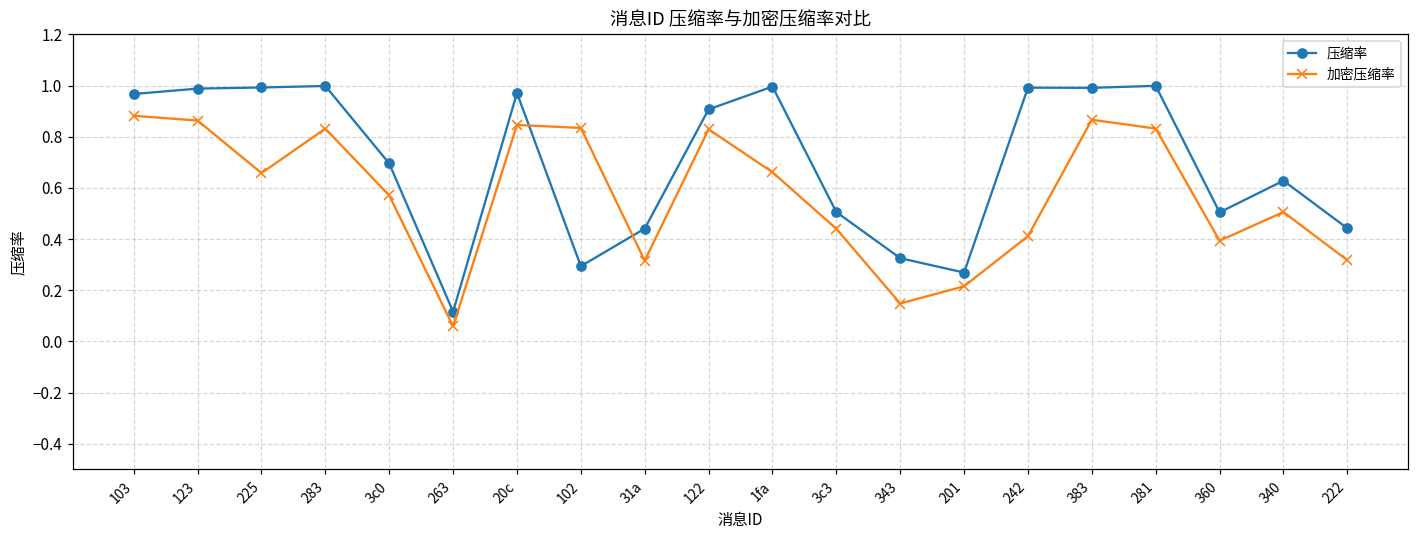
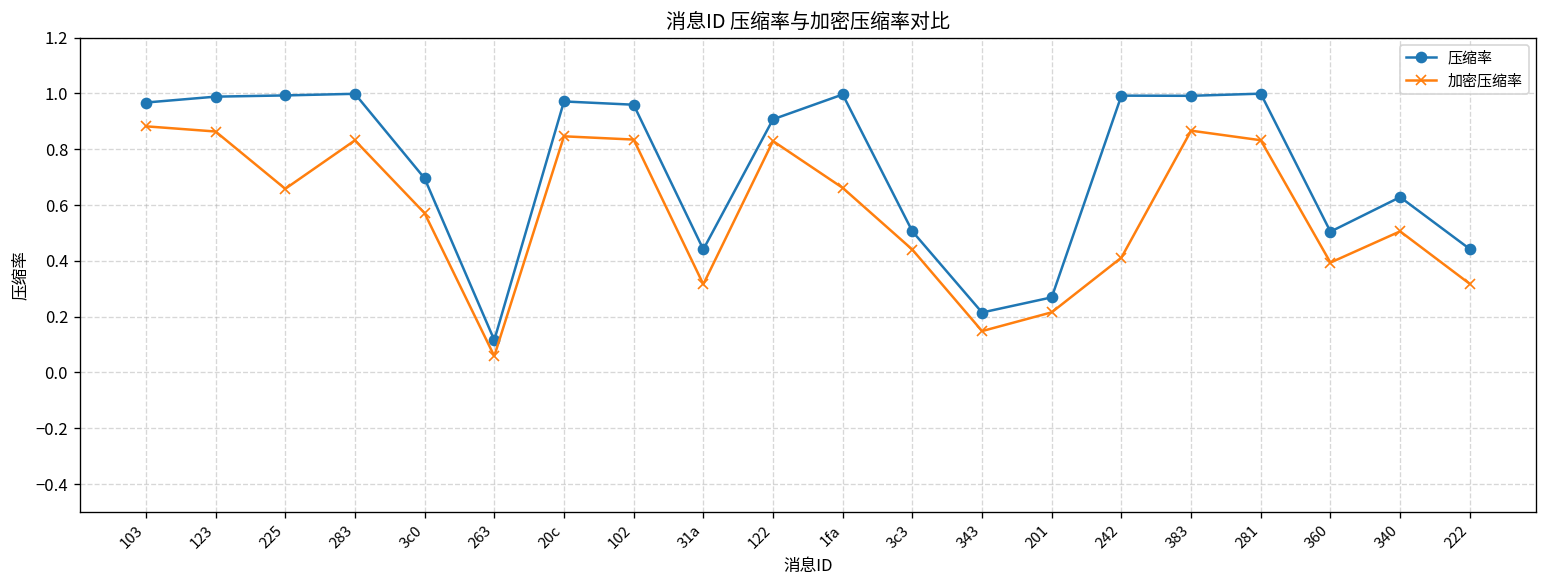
  {
    "压缩率": {
      "103": 0.97,
      "123": 0.99,
      "225": 0.99,
      "283": 1.00,
      "3c0": 0.70,
      "263": 0.12,
      "20c": 0.97,
-     "102": 0.29,
+     "102": 0.96,
      "31a": 0.44,
      "122": 0.91,
      "1fa": 1.00,
      "3c3": 0.51,
-     "343": 0.33,
+     "343": 0.21,
      "201": 0.27,
      "242": 0.99,
      "383": 0.99,
      "281": 1.00,
      "360": 0.50,
      "340": 0.63,
      "222": 0.44
    },
    "加密压缩率": {
      "103": 0.88,
      "123": 0.86,
      "225": 0.66,
      "283": 0.83,
      "3c0": 0.57,
      "263": 0.06,
      "20c": 0.85,
      "102": 0.83,
      "31a": 0.32,
      "122": 0.83,
      "1fa": 0.66,
      "3c3": 0.44,
      "343": 0.15,
      "201": 0.22,
      "242": 0.41,
      "383": 0.87,
      "281": 0.83,
      "360": 0.39,
      "340": 0.51,
      "222": 0.32
    }
  }
